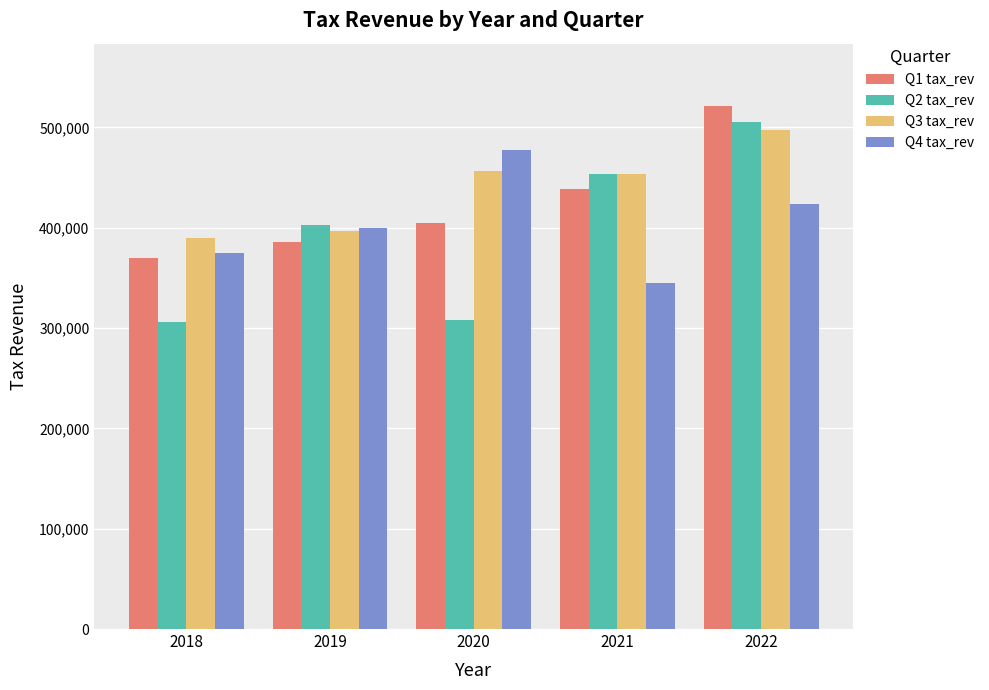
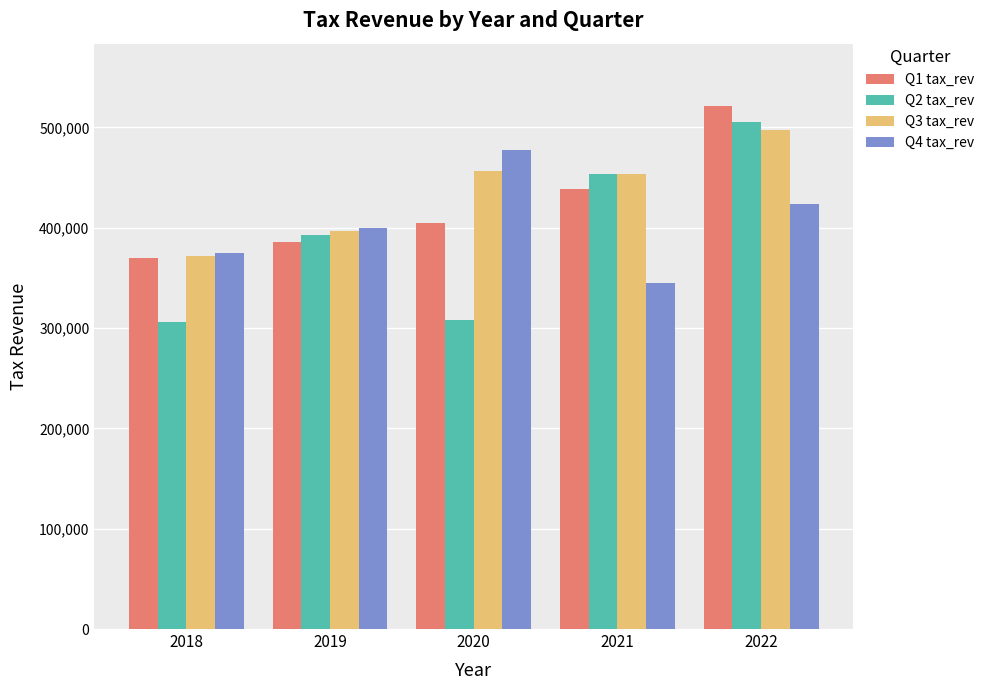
  {
    "Q1 tax_rev": {
      "2018": "370,000",
      "2019": "386,000",
      "2020": "405,000",
      "2021": "438,000",
      "2022": "521,000"
    },
    "Q2 tax_rev": {
      "2018": "306,000",
-     "2019": "403,000",
+     "2019": "393,000",
      "2020": "308,000",
      "2021": "454,000",
      "2022": "505,000"
    },
    "Q3 tax_rev": {
-     "2018": "390,000",
+     "2018": "372,000",
      "2019": "397,000",
      "2020": "457,000",
      "2021": "454,000",
      "2022": "497,000"
    },
    "Q4 tax_rev": {
      "2018": "375,000",
      "2019": "399,000",
      "2020": "478,000",
      "2021": "345,000",
      "2022": "424,000"
    }
  }
